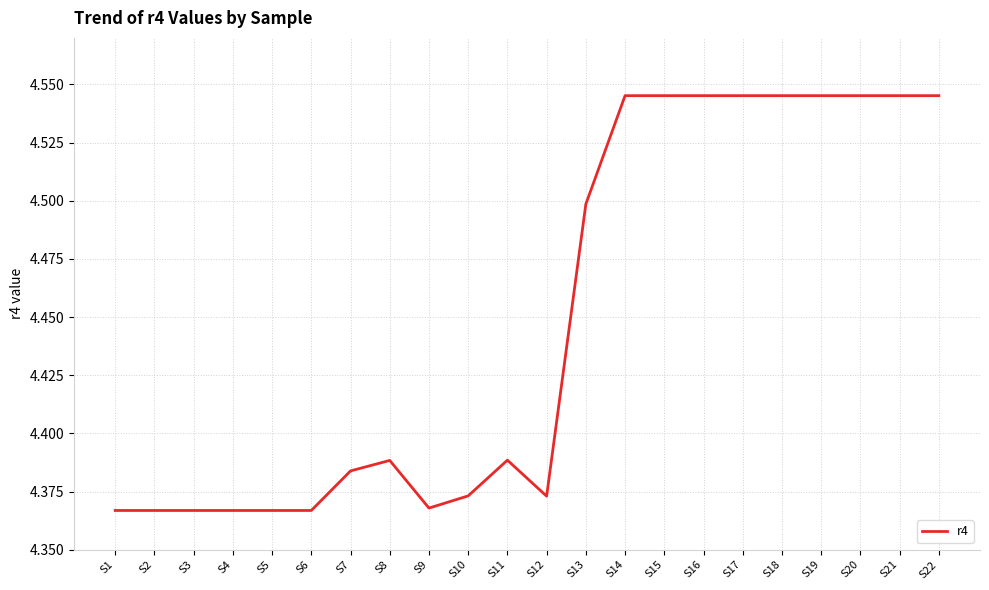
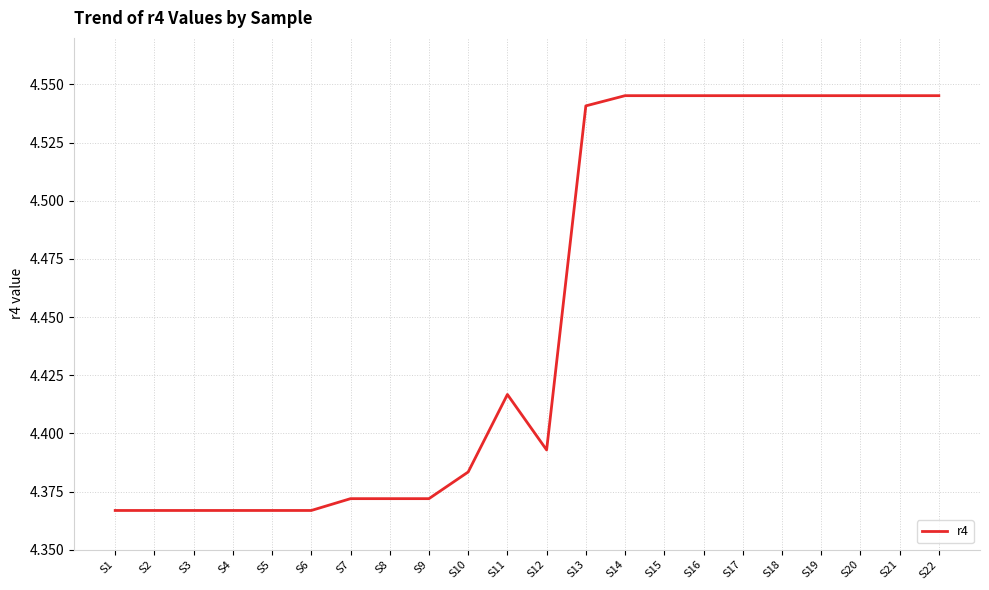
  {
    "S1": 4.367,
    "S2": 4.367,
    "S3": 4.367,
    "S4": 4.367,
    "S5": 4.367,
    "S6": 4.367,
-   "S7": 4.384,
-   "S8": 4.388,
-   "S9": 4.368,
-   "S10": 4.373,
-   "S11": 4.388,
-   "S12": 4.373,
-   "S13": 4.499,
+   "S7": 4.372,
+   "S8": 4.372,
+   "S9": 4.372,
+   "S10": 4.383,
+   "S11": 4.417,
+   "S12": 4.393,
+   "S13": 4.541,
    "S14": 4.545,
    "S15": 4.545,
    "S16": 4.545,
    "S17": 4.545,
    "S18": 4.545,
    "S19": 4.545,
    "S20": 4.545,
    "S21": 4.545,
    "S22": 4.545
  }
